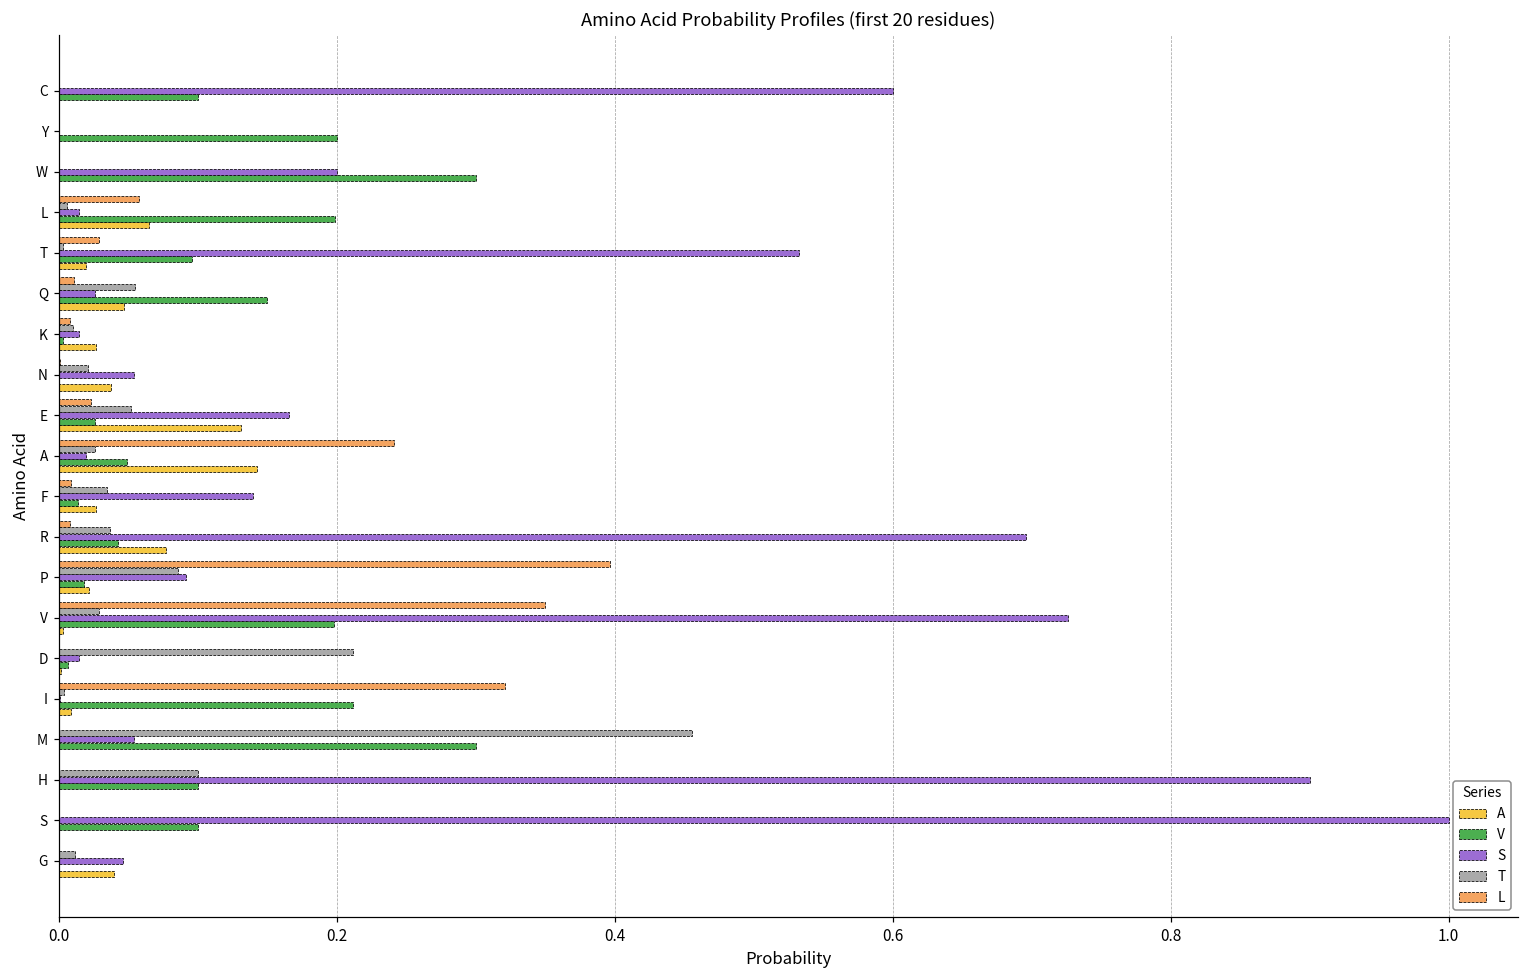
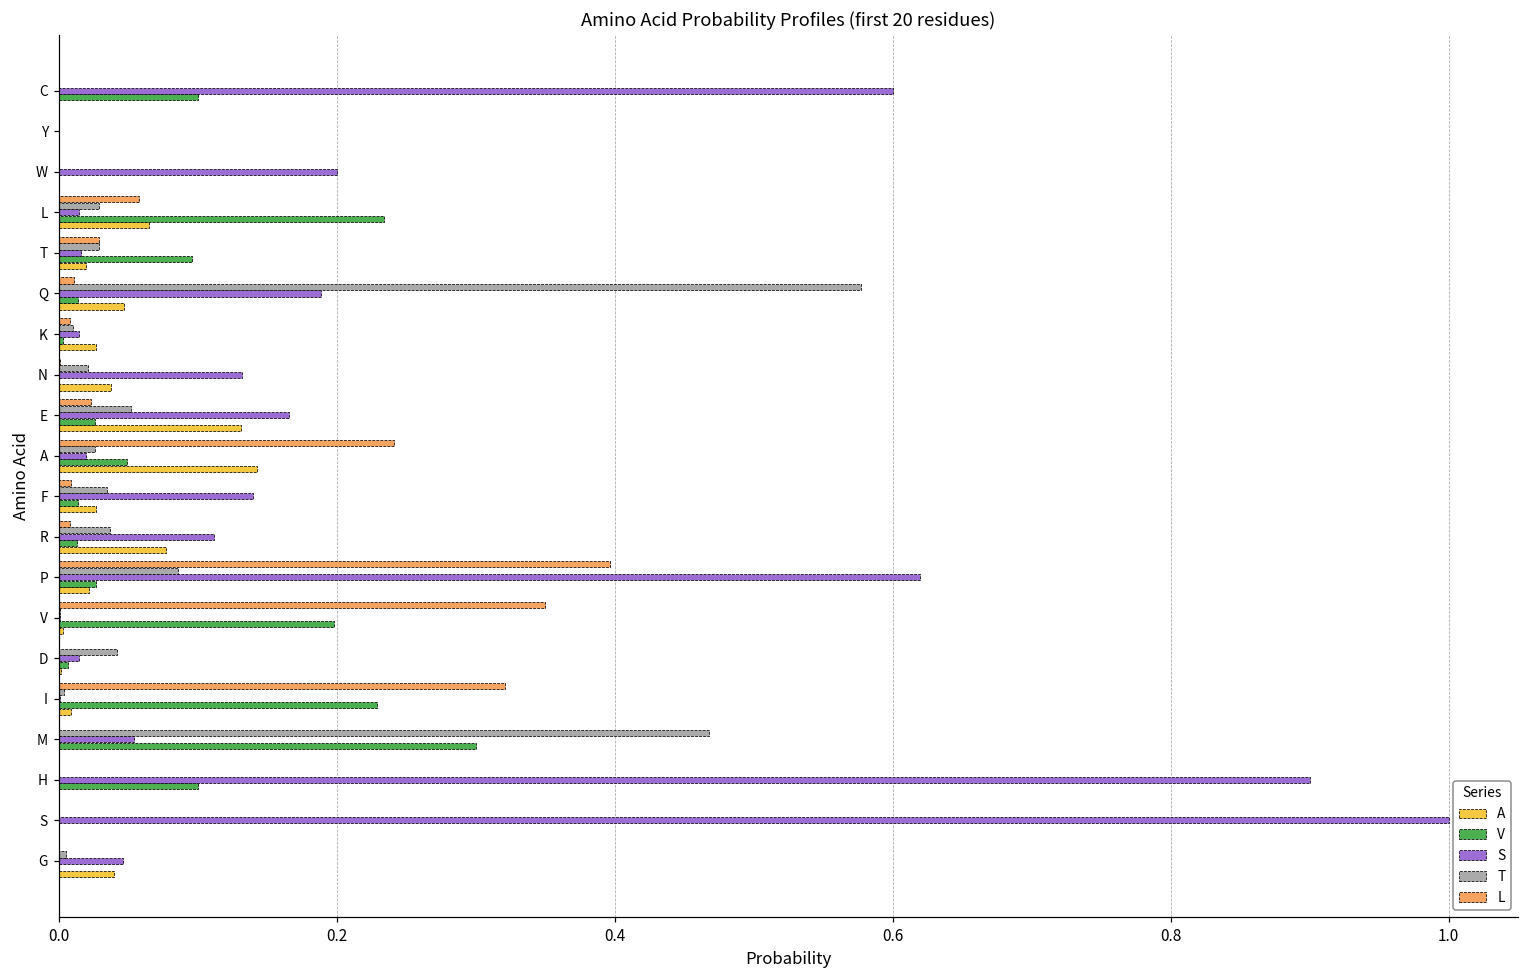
  {
    "V": {
      "C": 0.100,
-     "Y": 0.2,
-     "W": 0.3,
-     "L": 0.199,
+     "Y": 0.0,
+     "W": 0.0,
+     "L": 0.234,
      "T": 0.096,
-     "Q": 0.150,
+     "Q": 0.014,
      "K": 0.003,
      "N": 0.000,
      "E": 0.026,
      "A": 0.049,
      "F": 0.014,
-     "R": 0.043,
-     "P": 0.018,
+     "R": 0.013,
+     "P": 0.027,
      "V": 0.198,
      "D": 0.007,
-     "I": 0.212,
+     "I": 0.229,
      "M": 0.300,
      "H": 0.100,
-     "S": 0.1,
+     "S": 0.0,
      "G": 0.000
    },
    "S": {
      "C": 0.600,
      "Y": 0.000,
      "W": 0.200,
      "L": 0.015,
-     "T": 0.533,
-     "Q": 0.026,
+     "T": 0.016,
+     "Q": 0.189,
      "K": 0.015,
-     "N": 0.054,
+     "N": 0.132,
      "E": 0.166,
      "A": 0.020,
      "F": 0.140,
-     "R": 0.696,
-     "P": 0.092,
-     "V": 0.726,
+     "R": 0.112,
+     "P": 0.620,
+     "V": 0.001,
      "D": 0.015,
      "M": 0.054,
      "H": 0.900,
      "S": 1.000,
      "G": 0.046
    },
    "T": {
      "C": 0.000,
      "Y": 0.000,
      "W": 0.000,
-     "L": 0.006,
-     "T": 0.003,
-     "Q": 0.055,
+     "L": 0.029,
+     "T": 0.029,
+     "Q": 0.577,
      "K": 0.010,
      "N": 0.021,
      "E": 0.052,
      "A": 0.026,
      "F": 0.035,
      "R": 0.037,
      "P": 0.086,
-     "V": 0.029,
-     "D": 0.212,
+     "V": 0.001,
+     "D": 0.042,
      "I": 0.004,
-     "M": 0.456,
-     "H": 0.1,
+     "M": 0.468,
+     "H": 0.0,
      "S": 0.000,
-     "G": 0.012
+     "G": 0.005
    }
  }
